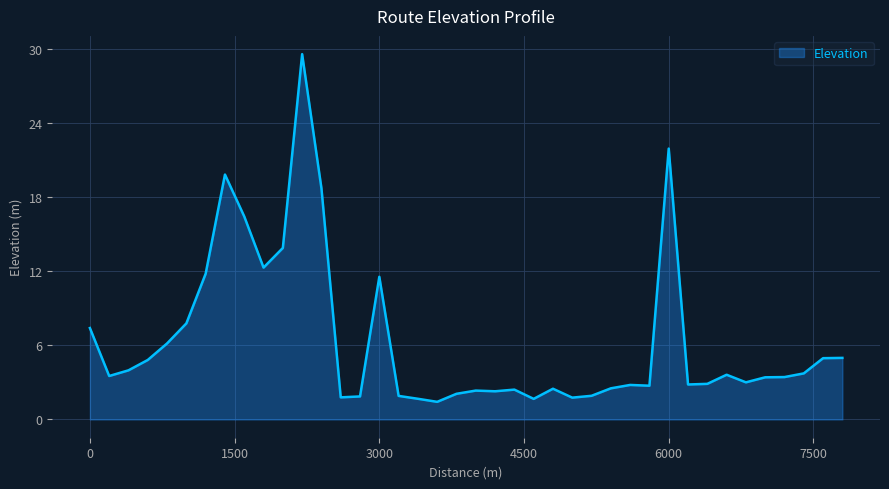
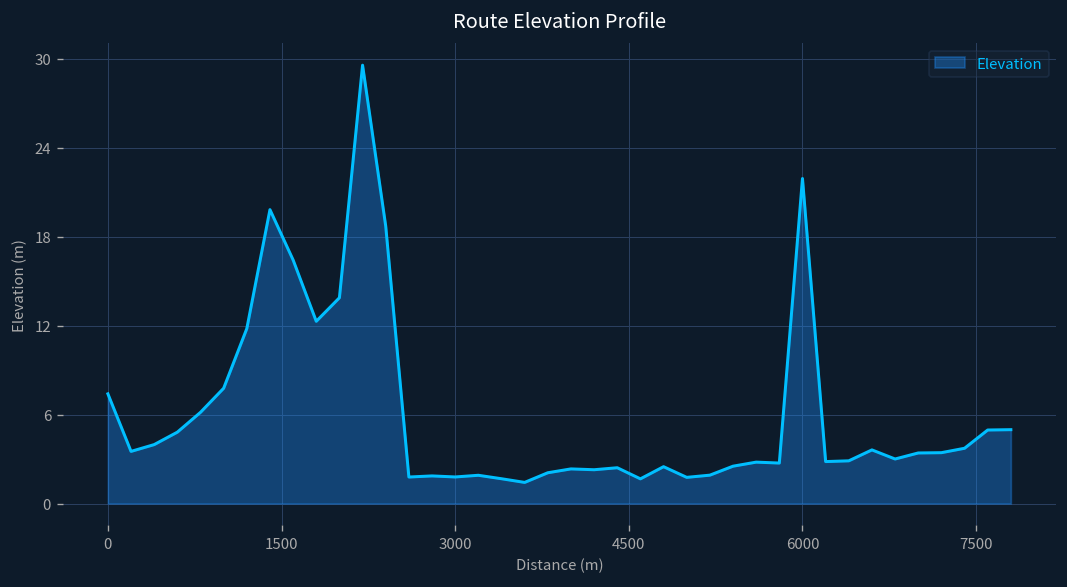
  {
    "0": 7.4,
-   "3000": 11.5,
+   "3000": 1.8,
    "6000": 21.9
  }
